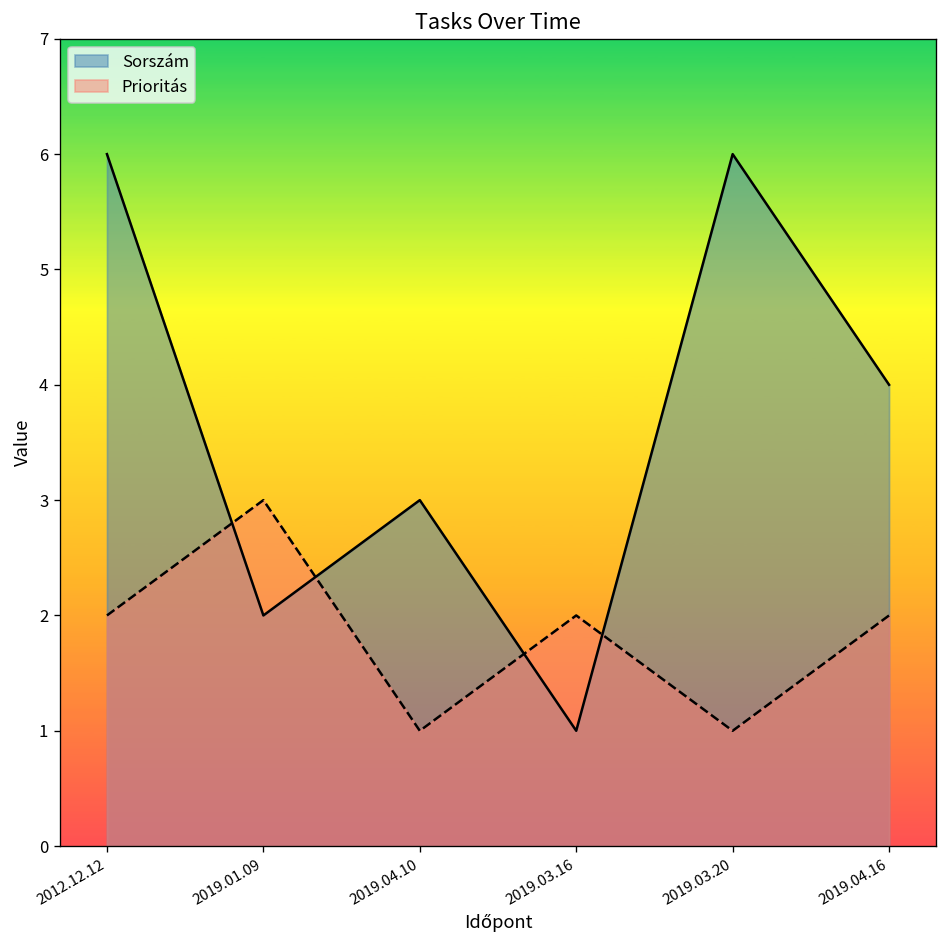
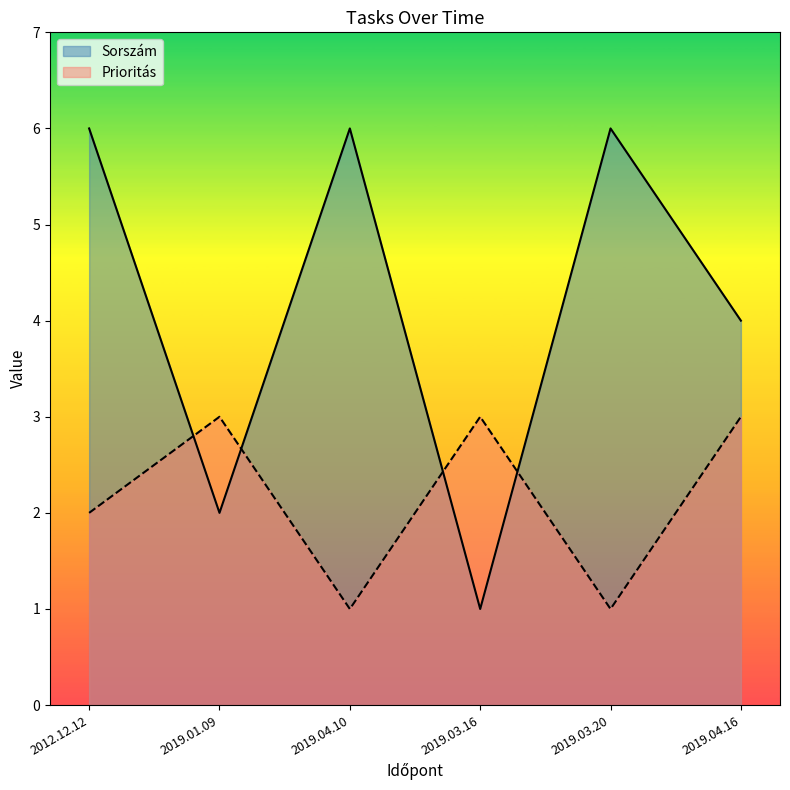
  {
    "Sorszám": {
      "2012.12.12": 6,
      "2019.01.09": 2,
-     "2019.04.10": 3,
+     "2019.04.10": 6,
      "2019.03.16": 1,
      "2019.03.20": 6,
      "2019.04.16": 4
    },
    "Prioritás": {
      "2012.12.12": 2,
      "2019.01.09": 3,
      "2019.04.10": 1,
-     "2019.03.16": 2,
+     "2019.03.16": 3,
      "2019.03.20": 1,
-     "2019.04.16": 2
+     "2019.04.16": 3
    }
  }
